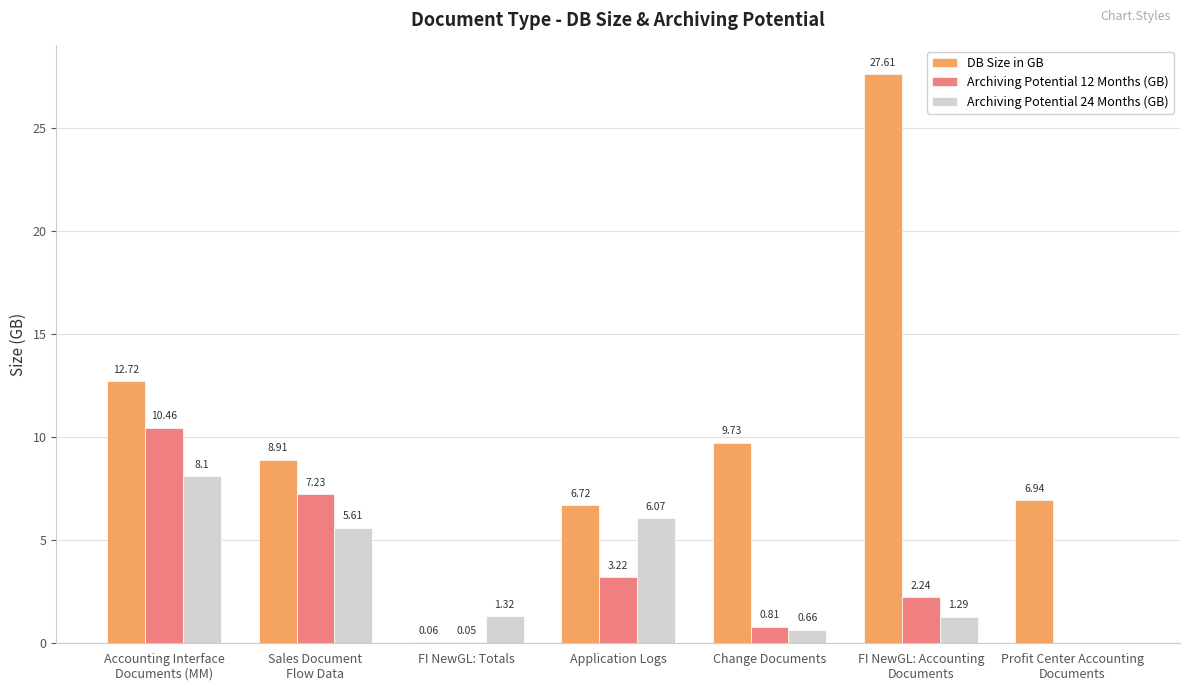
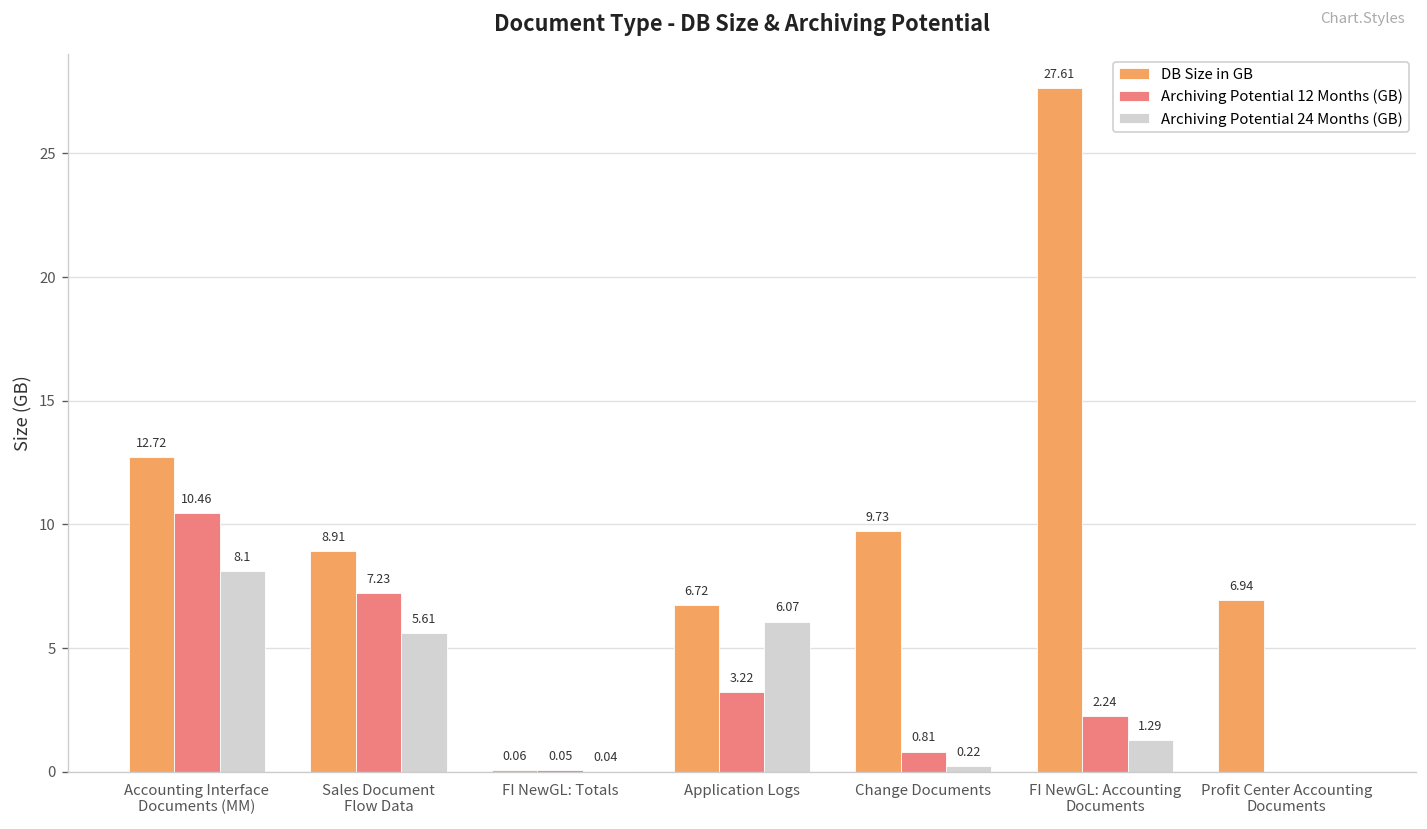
  {
    "Archiving Potential 24 Months (GB)": {
      "Accounting Interface Documents (MM)": 8.1,
      "Sales Document Flow Data": 5.61,
-     "FI NewGL: Totals": 1.32,
+     "FI NewGL: Totals": 0.04,
      "Application Logs": 6.07,
-     "Change Documents": 0.66,
+     "Change Documents": 0.22,
      "FI NewGL: Accounting Documents": 1.29
    }
  }
